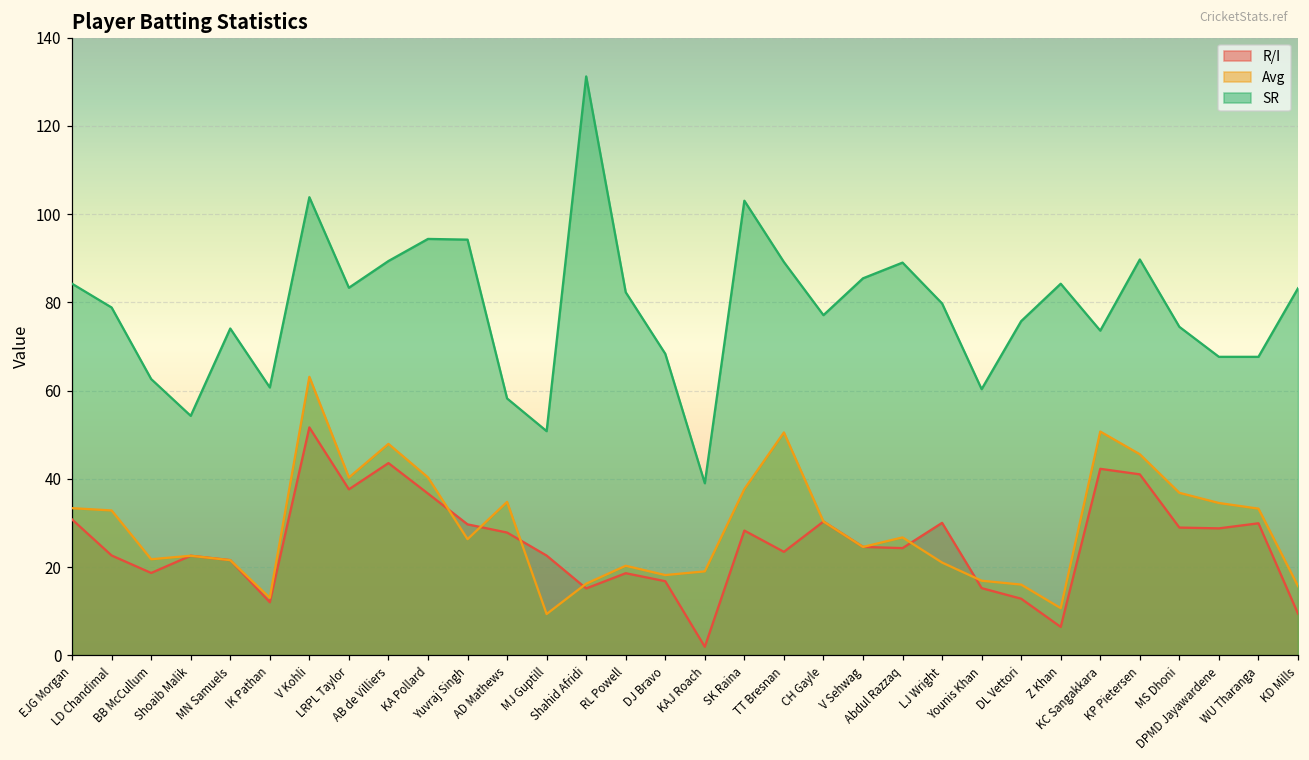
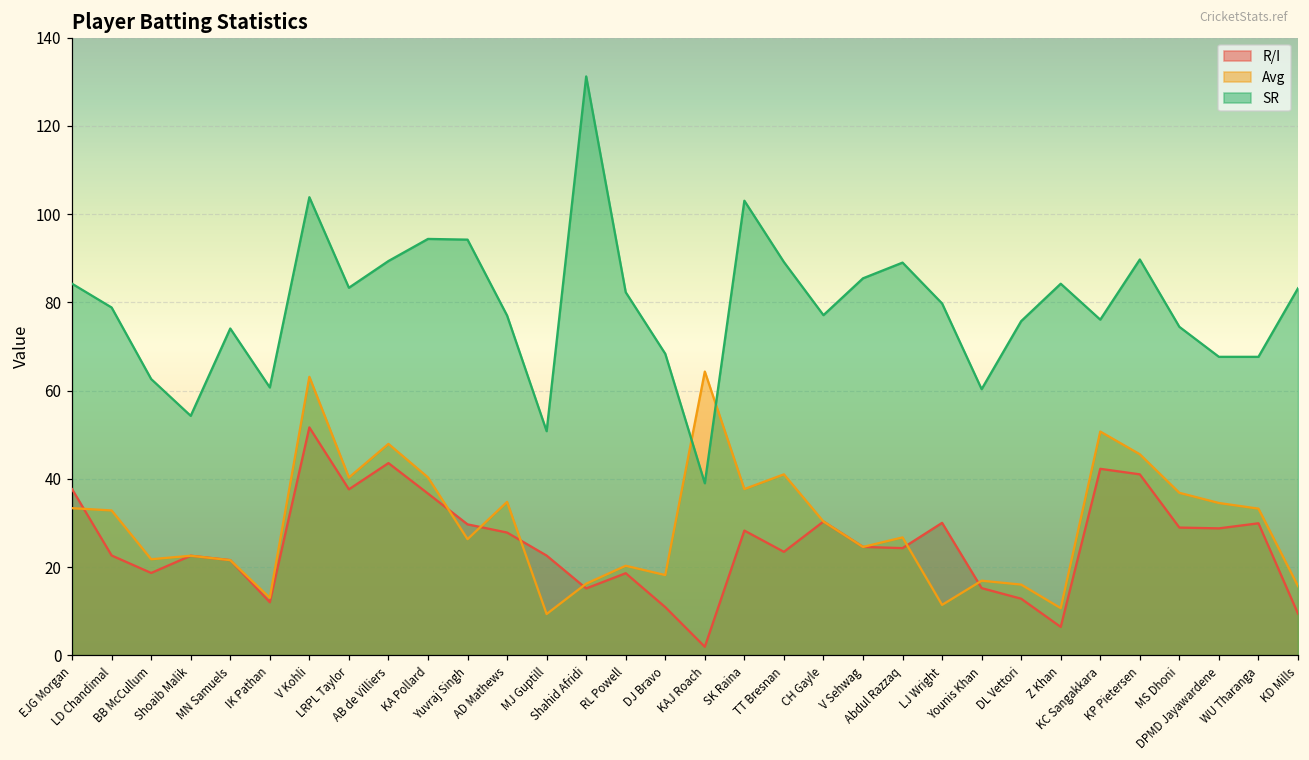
  {
    "R/I": {
-     "EJG Morgan": 31,
+     "EJG Morgan": 38,
      "LD Chandimal": 23,
      "BB McCullum": 19,
      "IK Pathan": 12,
      "V Kohli": 52,
      "LRPL Taylor": 38,
      "AB de Villiers": 44,
      "KA Pollard": 37,
      "Yuvraj Singh": 30,
      "AD Mathews": 28,
      "MJ Guptill": 23,
      "Shahid Afridi": 15,
      "RL Powell": 19,
-     "DJ Bravo": 17,
+     "DJ Bravo": 11,
      "KAJ Roach": 2,
      "SK Raina": 28,
      "TT Bresnan": 23,
      "Abdul Razzaq": 24,
      "LJ Wright": 30,
      "Younis Khan": 15,
      "DL Vettori": 13,
      "Z Khan": 6,
      "KC Sangakkara": 42,
      "KP Pietersen": 41,
      "MS Dhoni": 29,
      "DPMD Jayawardene": 29,
      "WU Tharanga": 30,
      "KD Mills": 9
    },
    "Avg": {
      "EJG Morgan": 33,
      "LD Chandimal": 33,
      "BB McCullum": 22,
      "IK Pathan": 13,
      "V Kohli": 63,
      "LRPL Taylor": 40,
      "AB de Villiers": 48,
      "KA Pollard": 40,
      "Yuvraj Singh": 26,
      "AD Mathews": 35,
      "MJ Guptill": 9,
      "Shahid Afridi": 16,
      "RL Powell": 20,
      "DJ Bravo": 18,
-     "KAJ Roach": 19,
+     "KAJ Roach": 64,
      "SK Raina": 38,
-     "TT Bresnan": 51,
+     "TT Bresnan": 41,
      "Abdul Razzaq": 27,
-     "LJ Wright": 21,
+     "LJ Wright": 11,
      "Younis Khan": 17,
      "DL Vettori": 16,
      "Z Khan": 11,
      "KC Sangakkara": 51,
      "KP Pietersen": 46,
      "MS Dhoni": 37,
      "DPMD Jayawardene": 35,
      "WU Tharanga": 33,
      "KD Mills": 16
    },
    "SR": {
      "EJG Morgan": 84,
      "LD Chandimal": 79,
      "BB McCullum": 63,
      "Shoaib Malik": 54,
      "MN Samuels": 74,
      "IK Pathan": 61,
      "V Kohli": 104,
      "LRPL Taylor": 83,
      "AB de Villiers": 89,
      "KA Pollard": 94,
      "Yuvraj Singh": 94,
-     "AD Mathews": 58,
+     "AD Mathews": 77,
      "MJ Guptill": 51,
      "Shahid Afridi": 131,
      "RL Powell": 82,
      "DJ Bravo": 68,
      "KAJ Roach": 39,
      "SK Raina": 103,
      "TT Bresnan": 89,
      "CH Gayle": 77,
      "V Sehwag": 85,
      "Abdul Razzaq": 89,
      "LJ Wright": 80,
      "Younis Khan": 60,
      "DL Vettori": 76,
      "Z Khan": 84,
-     "KC Sangakkara": 74,
+     "KC Sangakkara": 76,
      "KP Pietersen": 90,
      "MS Dhoni": 74,
      "DPMD Jayawardene": 68,
      "WU Tharanga": 68,
      "KD Mills": 83
    }
  }
